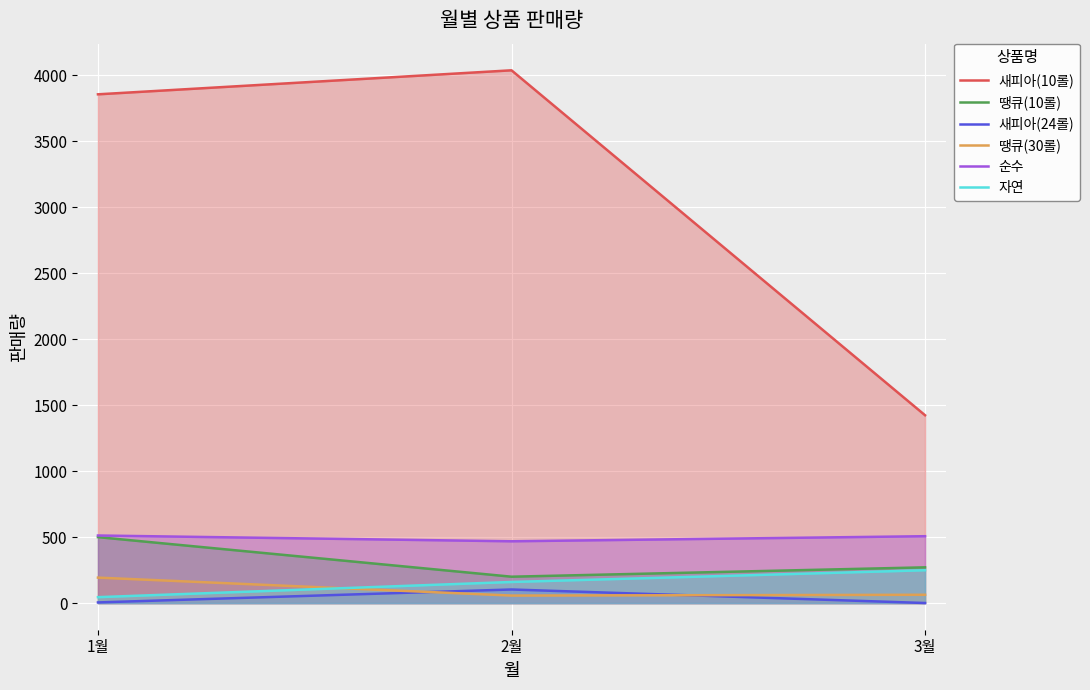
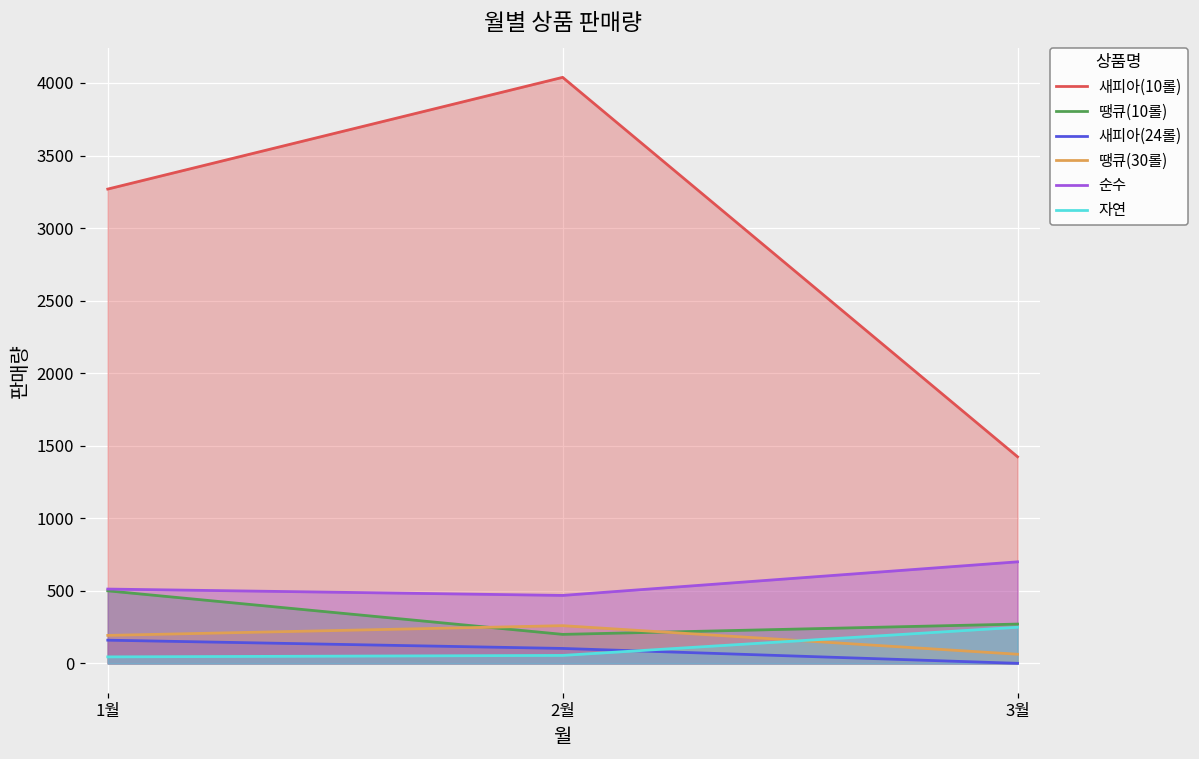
  {
    "새피아(10롤)": {
-     "1월": 3860,
+     "1월": 3270,
      "2월": 4040,
      "3월": 1420
    },
    "땡큐(10롤)": {
      "2월": 200,
      "3월": 270
    },
    "새피아(24롤)": {
-     "1월": 10,
+     "1월": 160,
      "2월": 100,
      "3월": 0
    },
    "땡큐(30롤)": {
      "1월": 190,
-     "2월": 60,
+     "2월": 260,
      "3월": 60
    },
    "순수": {
      "2월": 470,
-     "3월": 510
+     "3월": 700
    },
    "자연": {
      "1월": 40,
-     "2월": 160,
+     "2월": 60,
      "3월": 250
    }
  }
